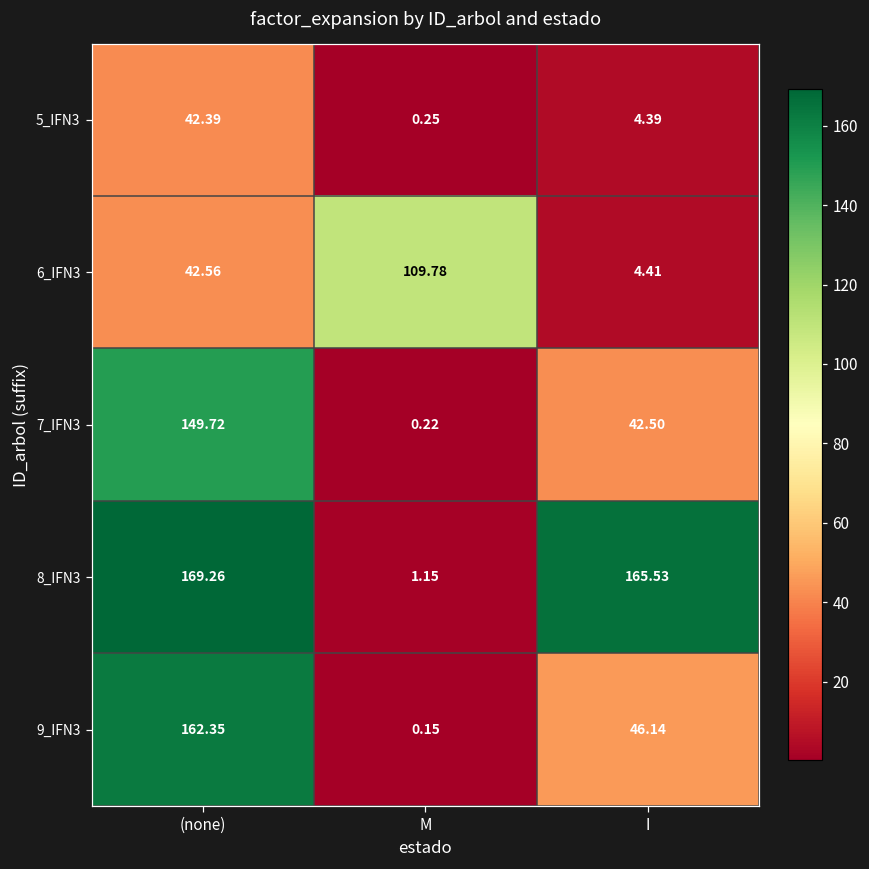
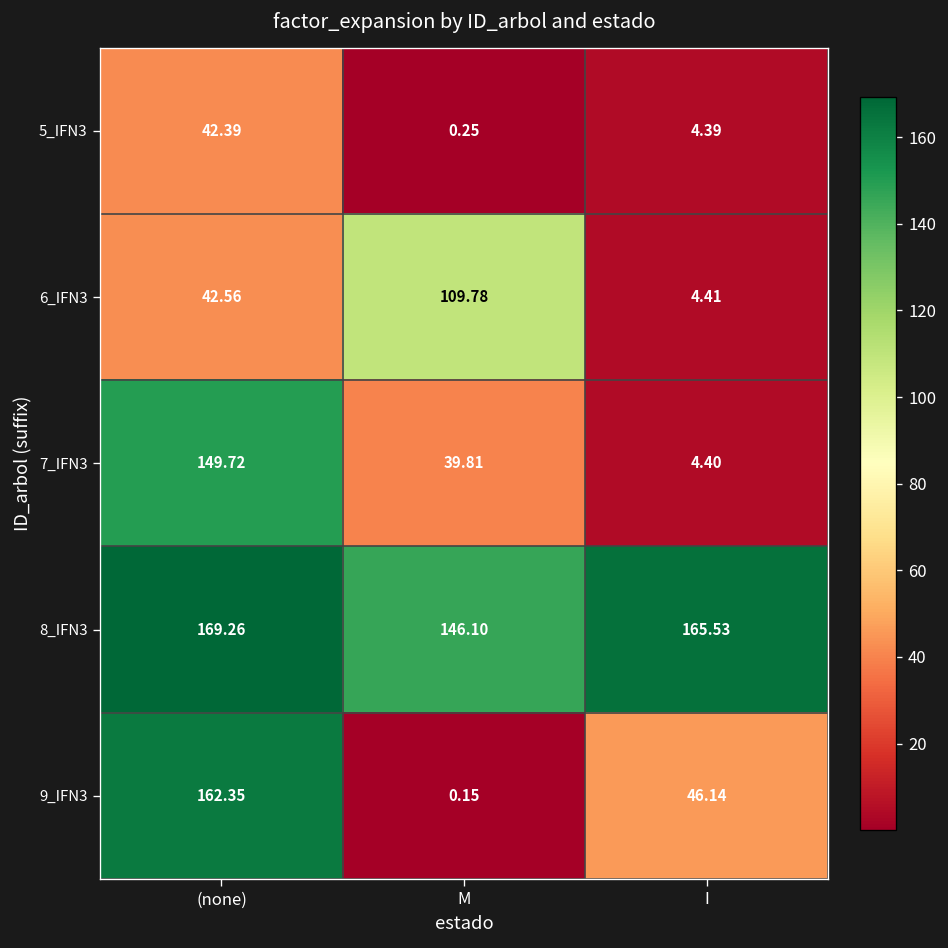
  {
    "5_IFN3": {
      "(none)": 42.39,
      "M": 0.25,
      "I": 4.39
    },
    "6_IFN3": {
      "(none)": 42.56,
      "M": 109.78,
      "I": 4.41
    },
    "7_IFN3": {
      "(none)": 149.72,
-     "M": 0.22,
-     "I": 42.50
+     "M": 39.81,
+     "I": 4.40
    },
    "8_IFN3": {
      "(none)": 169.26,
-     "M": 1.15,
+     "M": 146.10,
      "I": 165.53
    },
    "9_IFN3": {
      "(none)": 162.35,
      "M": 0.15,
      "I": 46.14
    }
  }
